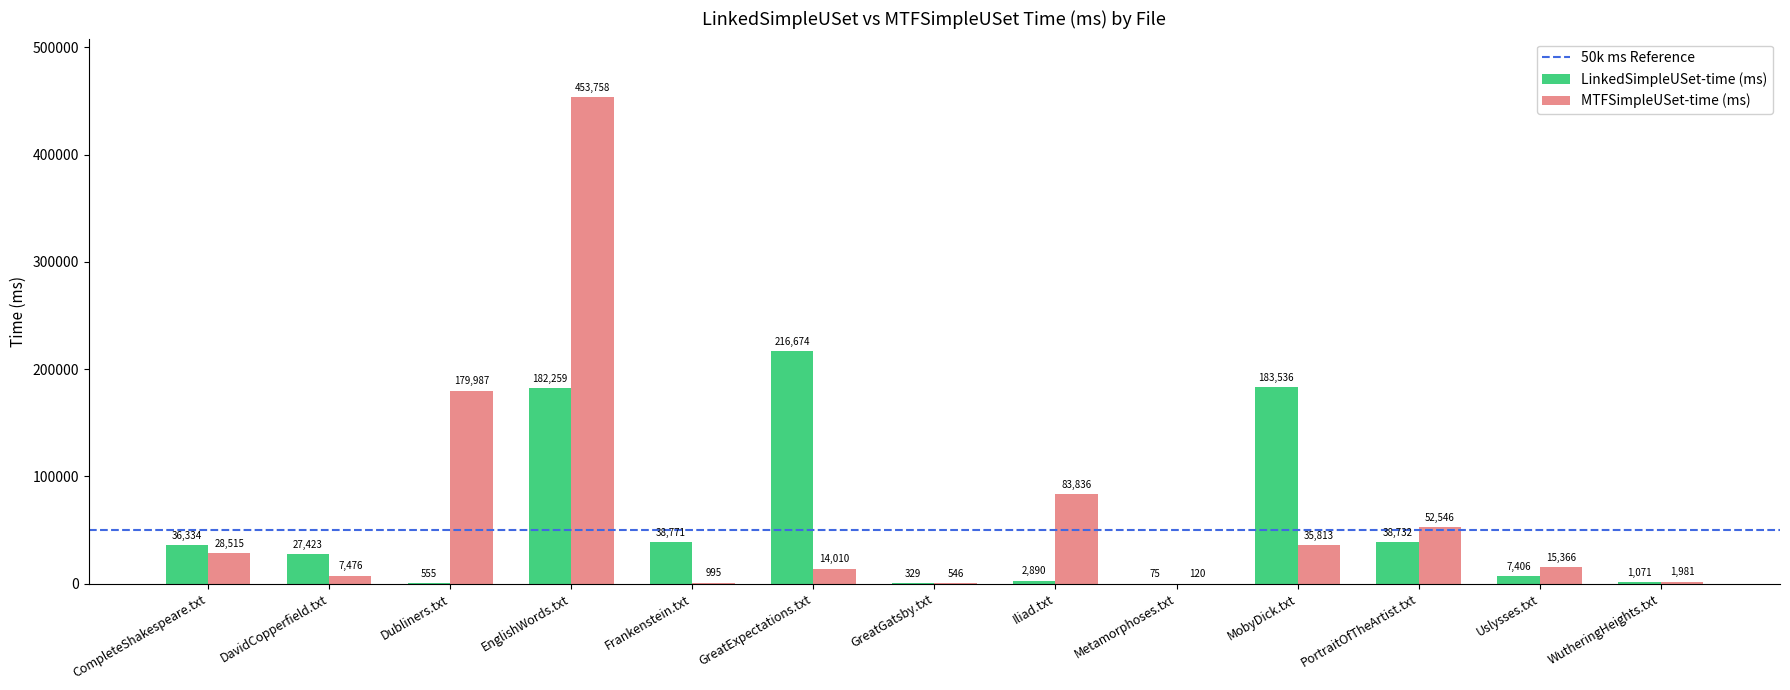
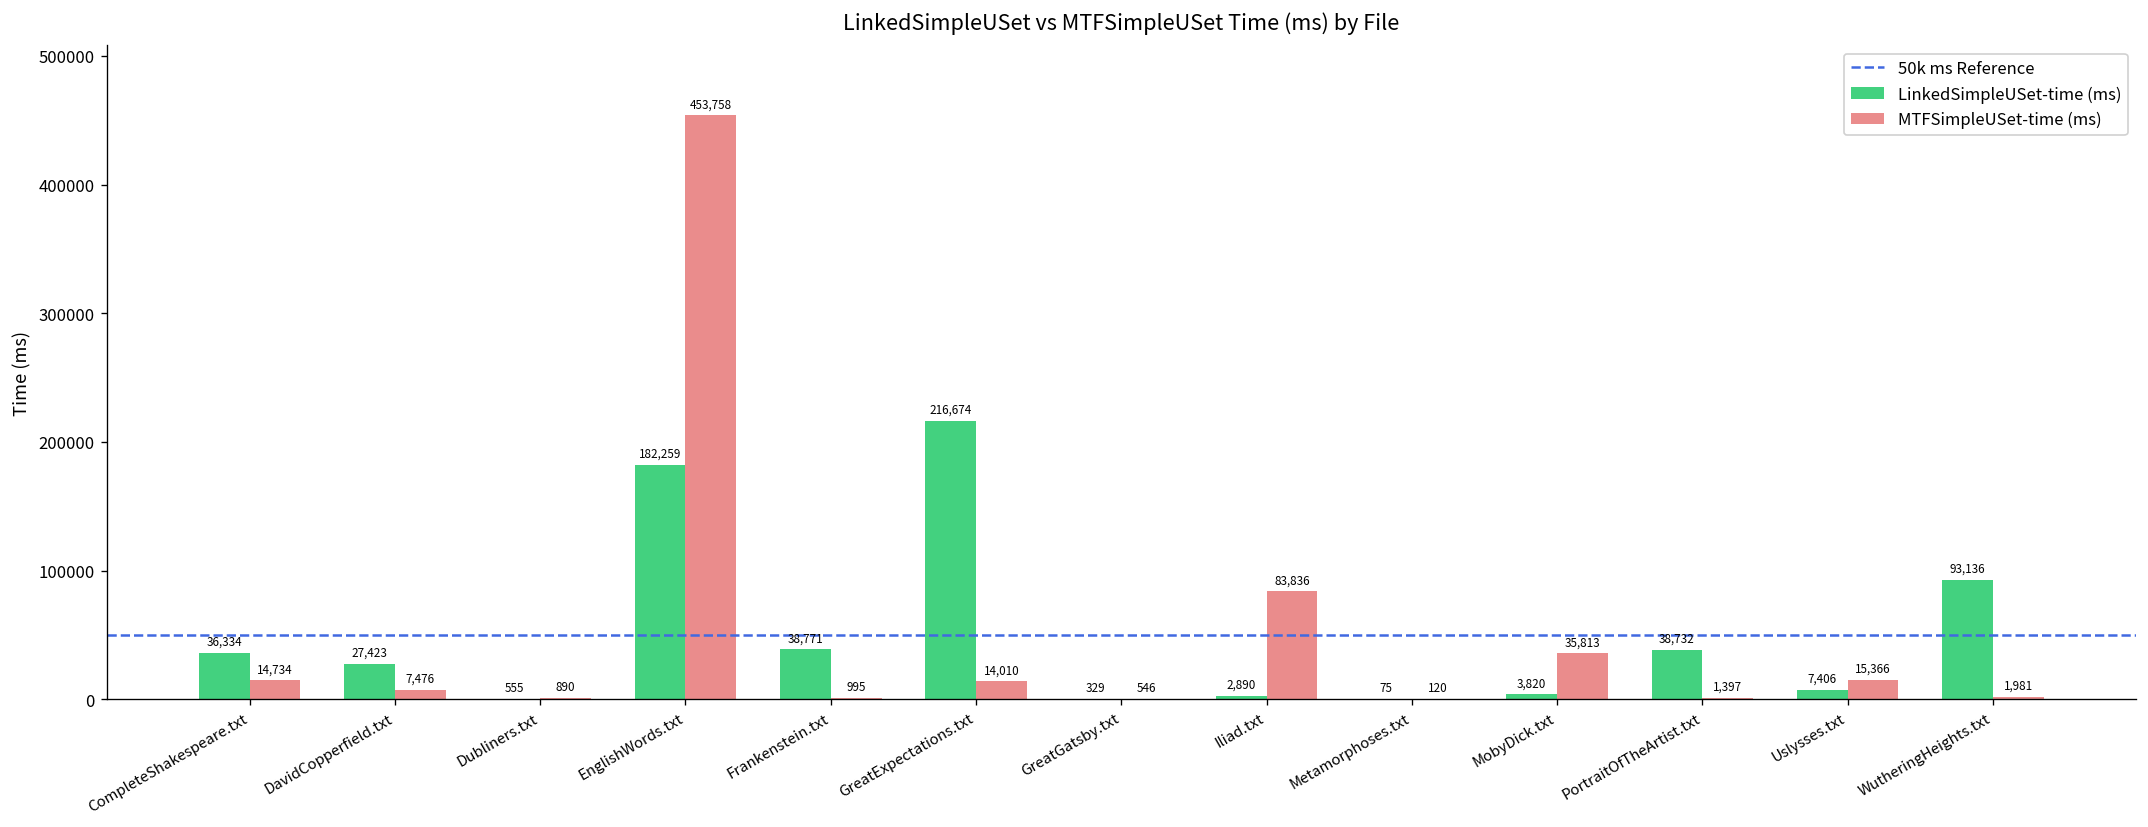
  {
    "LinkedSimpleUSet-time (ms)": {
      "CompleteShakespeare.txt": "36,334",
      "DavidCopperfield.txt": "27,423",
      "Dubliners.txt": "555",
      "EnglishWords.txt": "182,259",
      "Frankenstein.txt": "38,771",
      "GreatExpectations.txt": "216,674",
      "GreatGatsby.txt": "329",
      "Iliad.txt": "2,890",
      "Metamorphoses.txt": "75",
-     "MobyDick.txt": "183,536",
+     "MobyDick.txt": "3,820",
      "PortraitOfTheArtist.txt": "38,732",
      "Uslysses.txt": "7,406",
-     "WutheringHeights.txt": "1,071"
+     "WutheringHeights.txt": "93,136"
    },
    "MTFSimpleUSet-time (ms)": {
-     "CompleteShakespeare.txt": "28,515",
+     "CompleteShakespeare.txt": "14,734",
      "DavidCopperfield.txt": "7,476",
-     "Dubliners.txt": "179,987",
+     "Dubliners.txt": "890",
      "EnglishWords.txt": "453,758",
      "Frankenstein.txt": "995",
      "GreatExpectations.txt": "14,010",
      "GreatGatsby.txt": "546",
      "Iliad.txt": "83,836",
      "Metamorphoses.txt": "120",
      "MobyDick.txt": "35,813",
-     "PortraitOfTheArtist.txt": "52,546",
+     "PortraitOfTheArtist.txt": "1,397",
      "Uslysses.txt": "15,366",
      "WutheringHeights.txt": "1,981"
    }
  }
